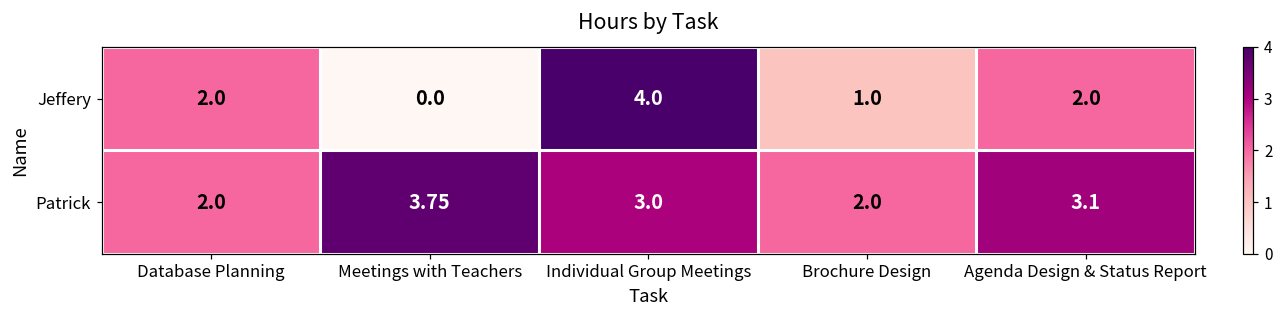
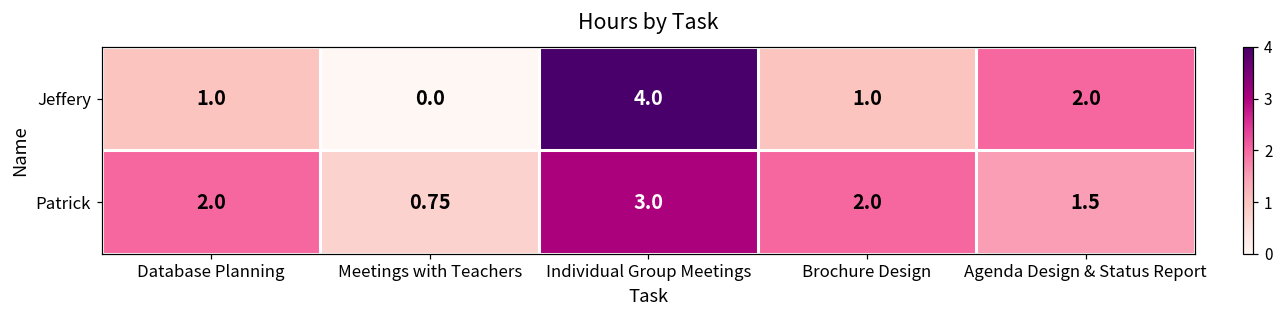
  {
    "Jeffery": {
-     "Database Planning": 2.0,
+     "Database Planning": 1.0,
      "Meetings with Teachers": 0.0,
      "Individual Group Meetings": 4.0,
      "Brochure Design": 1.0,
      "Agenda Design & Status Report": 2.0
    },
    "Patrick": {
      "Database Planning": 2.0,
-     "Meetings with Teachers": 3.75,
+     "Meetings with Teachers": 0.75,
      "Individual Group Meetings": 3.0,
      "Brochure Design": 2.0,
-     "Agenda Design & Status Report": 3.1
+     "Agenda Design & Status Report": 1.5
    }
  }
